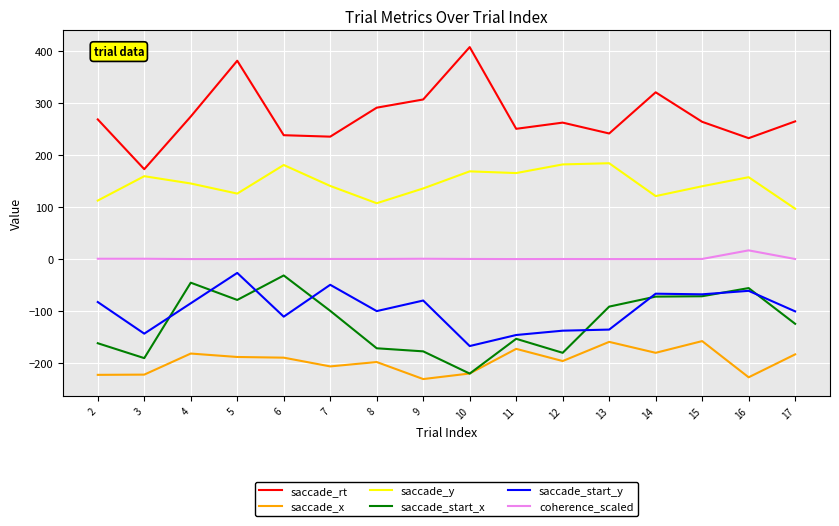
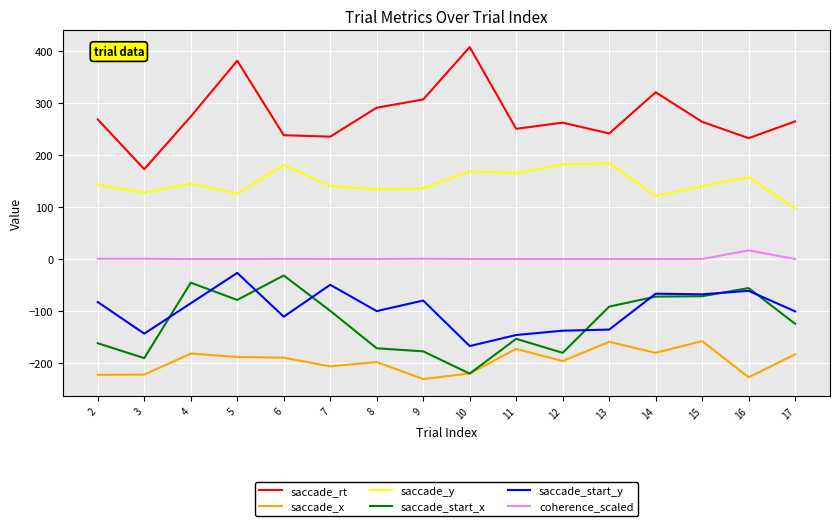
  {
    "saccade_rt": {
      "2": 270,
      "3": 170,
      "4": 270,
      "5": 380,
      "6": 240,
      "7": 240,
      "8": 290,
      "9": 310,
      "10": 410,
      "11": 250,
      "12": 260,
      "13": 240,
      "14": 320,
      "15": 260,
      "16": 230,
      "17": 260
    },
    "saccade_x": {
      "2": -220,
      "3": -220,
      "4": -180,
      "5": -190,
      "6": -190,
      "7": -210,
      "8": -200,
      "9": -230,
      "11": -170,
      "12": -200,
      "13": -160,
      "14": -180,
      "15": -160,
      "16": -230,
      "17": -180
    },
    "saccade_y": {
-     "2": 110,
-     "3": 160,
+     "2": 140,
+     "3": 130,
      "4": 150,
      "5": 130,
      "6": 180,
      "7": 140,
-     "8": 110,
+     "8": 130,
      "9": 140,
      "10": 170,
      "11": 170,
      "12": 180,
      "13": 180,
      "14": 120,
      "15": 140,
      "16": 160,
      "17": 100
    },
    "saccade_start_x": {
      "2": -160,
      "3": -190,
      "4": -50,
      "5": -80,
      "6": -30,
      "7": -100,
      "8": -170,
      "9": -180,
      "11": -150,
      "12": -180,
      "13": -90,
      "14": -70,
      "16": -60,
      "17": -120
    },
    "saccade_start_y": {
      "2": -80,
      "3": -140,
      "4": -80,
      "5": -30,
      "6": -110,
      "7": -50,
      "8": -100,
      "9": -80,
      "10": -170,
      "11": -150,
      "12": -140,
      "13": -140,
      "14": -70,
      "16": -60,
      "17": -100
    },
    "coherence_scaled": {
      "2": 0,
      "3": 0,
      "4": 0,
      "5": 0,
      "6": 0,
      "7": 0,
      "8": 0,
      "9": 0,
      "10": 0,
      "11": 0,
      "12": 0,
      "13": 0,
      "14": 0,
      "15": 0,
      "16": 20,
      "17": 0
    }
  }
